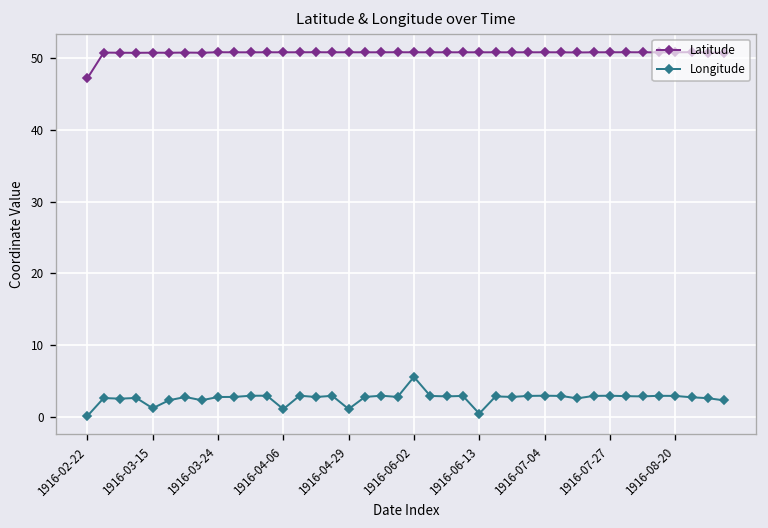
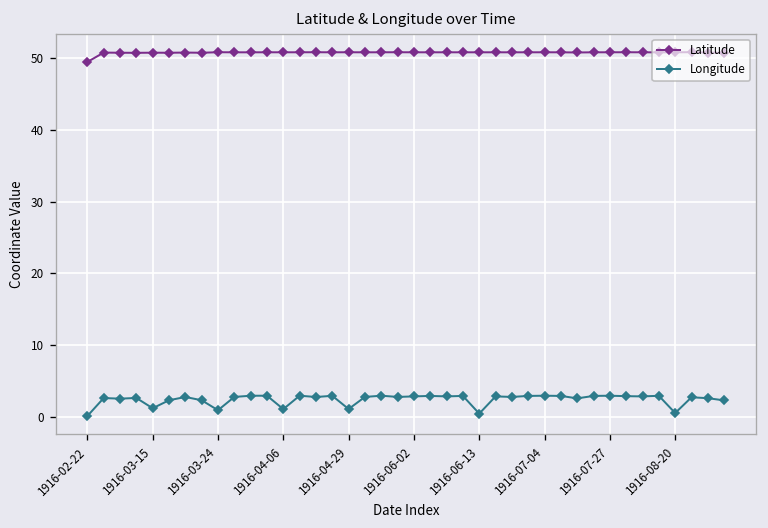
  {
    "Latitude": {
-     "1916-02-22": 47,
+     "1916-02-22": 49,
      "1916-03-15": 51,
      "1916-03-24": 51,
      "1916-04-06": 51,
      "1916-04-29": 51,
      "1916-06-02": 51,
      "1916-06-13": 51,
      "1916-07-04": 51,
      "1916-07-27": 51
    },
    "Longitude": {
      "1916-02-22": 0,
      "1916-03-15": 1,
-     "1916-03-24": 3,
+     "1916-03-24": 1,
      "1916-04-06": 1,
      "1916-04-29": 1,
-     "1916-06-02": 6,
+     "1916-06-02": 3,
      "1916-06-13": 0,
      "1916-07-04": 3,
      "1916-07-27": 3,
-     "1916-08-20": 3
+     "1916-08-20": 1
    }
  }
